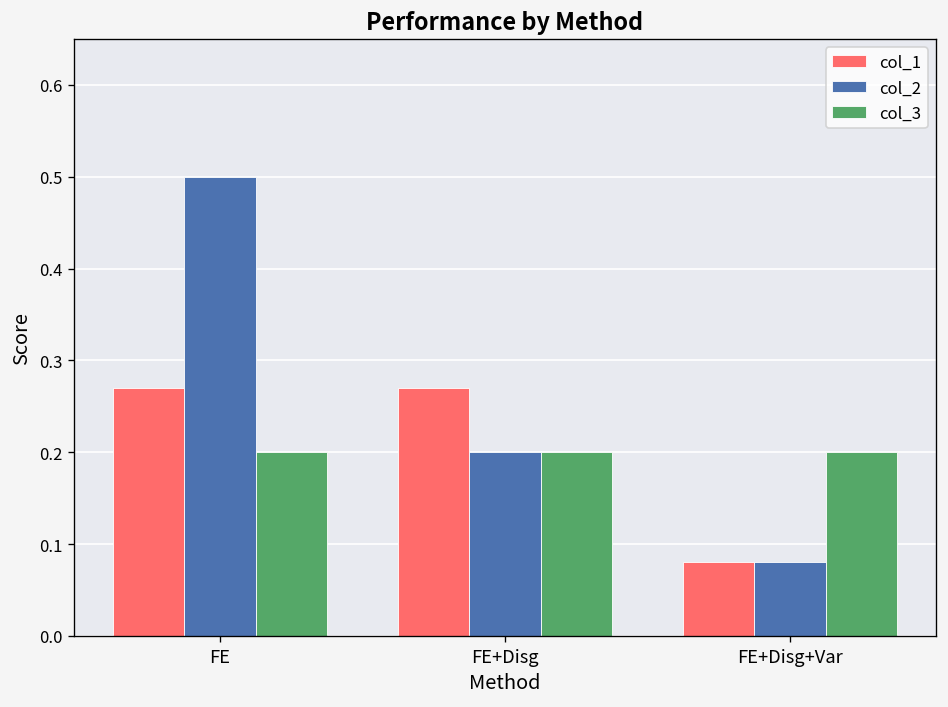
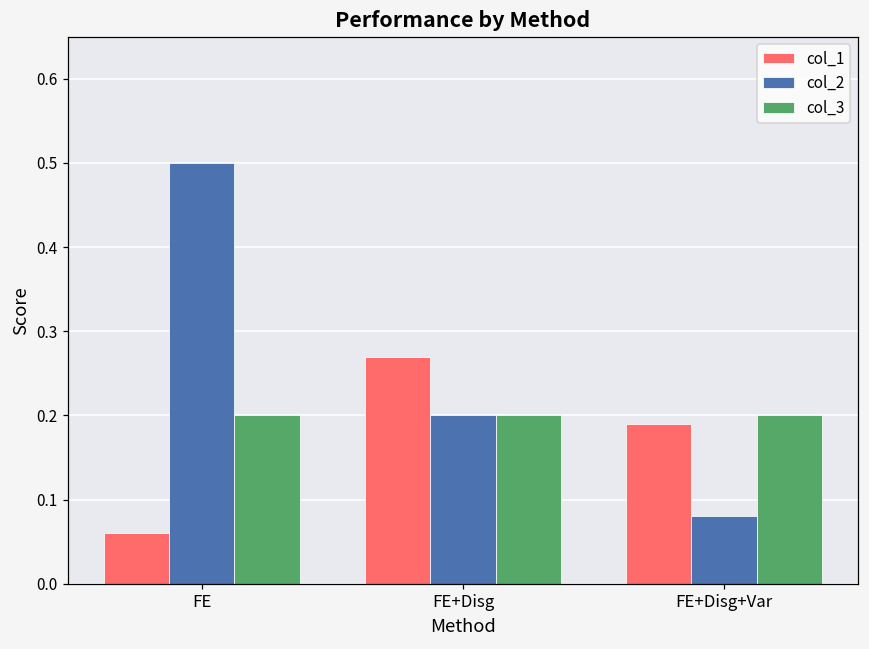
  {
    "col_1": {
-     "FE": 0.27,
+     "FE": 0.06,
      "FE+Disg": 0.27,
-     "FE+Disg+Var": 0.08
+     "FE+Disg+Var": 0.19
    },
    "col_2": {
      "FE": 0.50,
      "FE+Disg": 0.20,
      "FE+Disg+Var": 0.08
    },
    "col_3": {
      "FE": 0.20,
      "FE+Disg": 0.20,
      "FE+Disg+Var": 0.20
    }
  }
